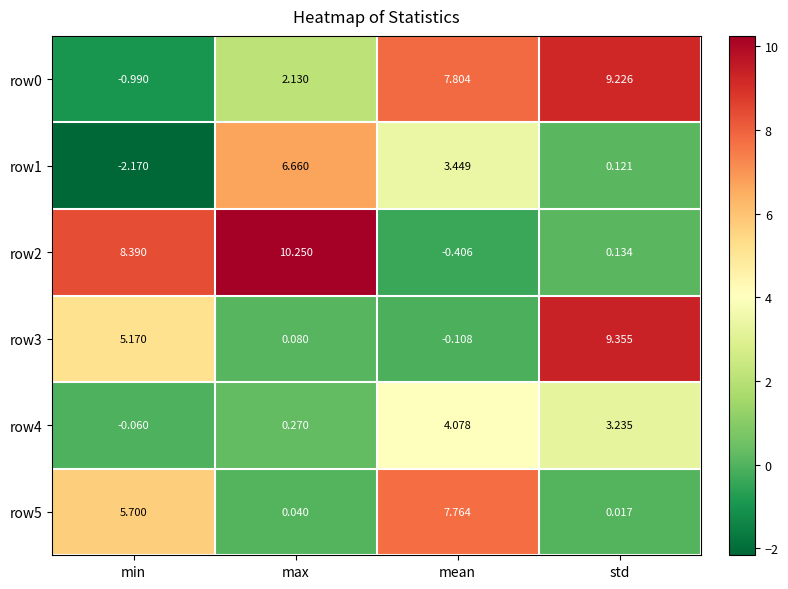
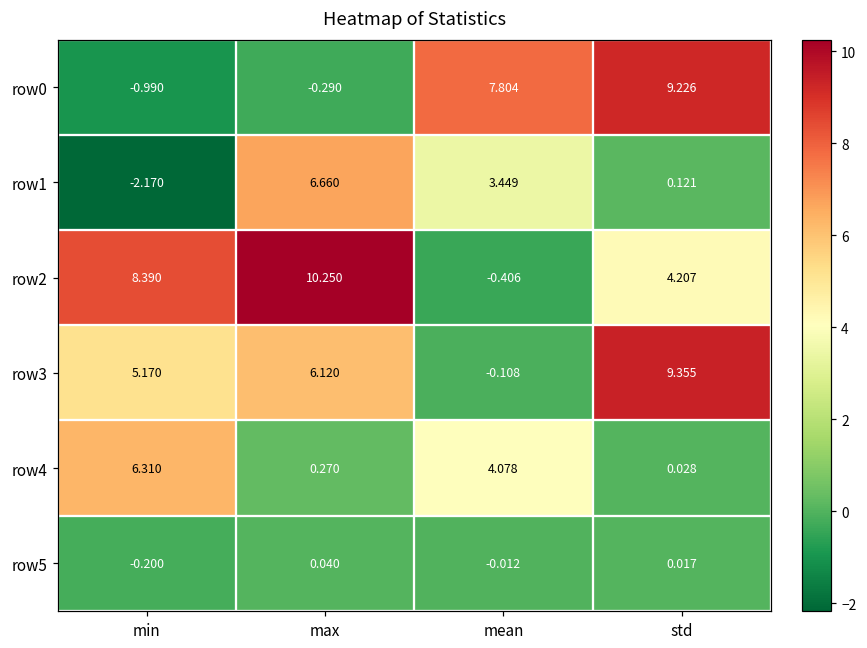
  {
    "row0": {
      "min": -0.990,
-     "max": 2.130,
+     "max": -0.290,
      "mean": 7.804,
      "std": 9.226
    },
    "row1": {
      "min": -2.170,
      "max": 6.660,
      "mean": 3.449,
      "std": 0.121
    },
    "row2": {
      "min": 8.390,
      "max": 10.250,
      "mean": -0.406,
-     "std": 0.134
+     "std": 4.207
    },
    "row3": {
      "min": 5.170,
-     "max": 0.080,
+     "max": 6.120,
      "mean": -0.108,
      "std": 9.355
    },
    "row4": {
-     "min": -0.060,
+     "min": 6.310,
      "max": 0.270,
      "mean": 4.078,
-     "std": 3.235
+     "std": 0.028
    },
    "row5": {
-     "min": 5.700,
+     "min": -0.200,
      "max": 0.040,
-     "mean": 7.764,
+     "mean": -0.012,
      "std": 0.017
    }
  }
